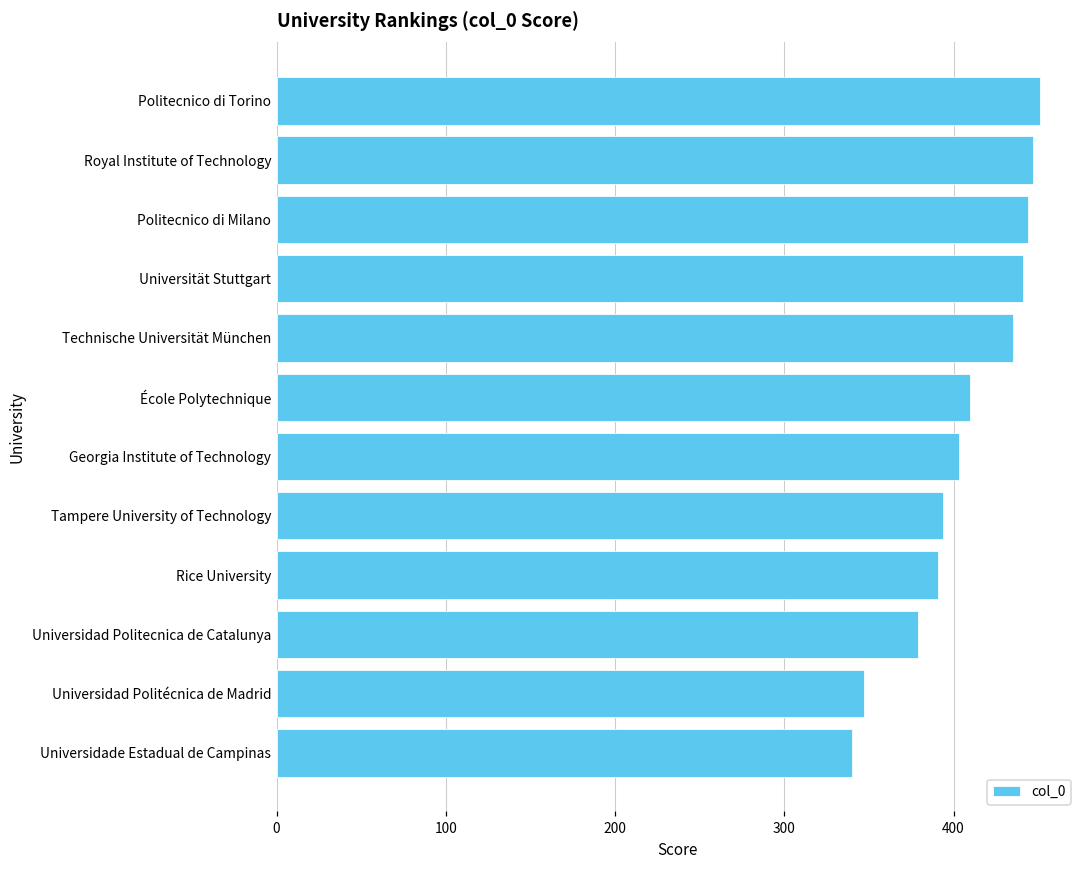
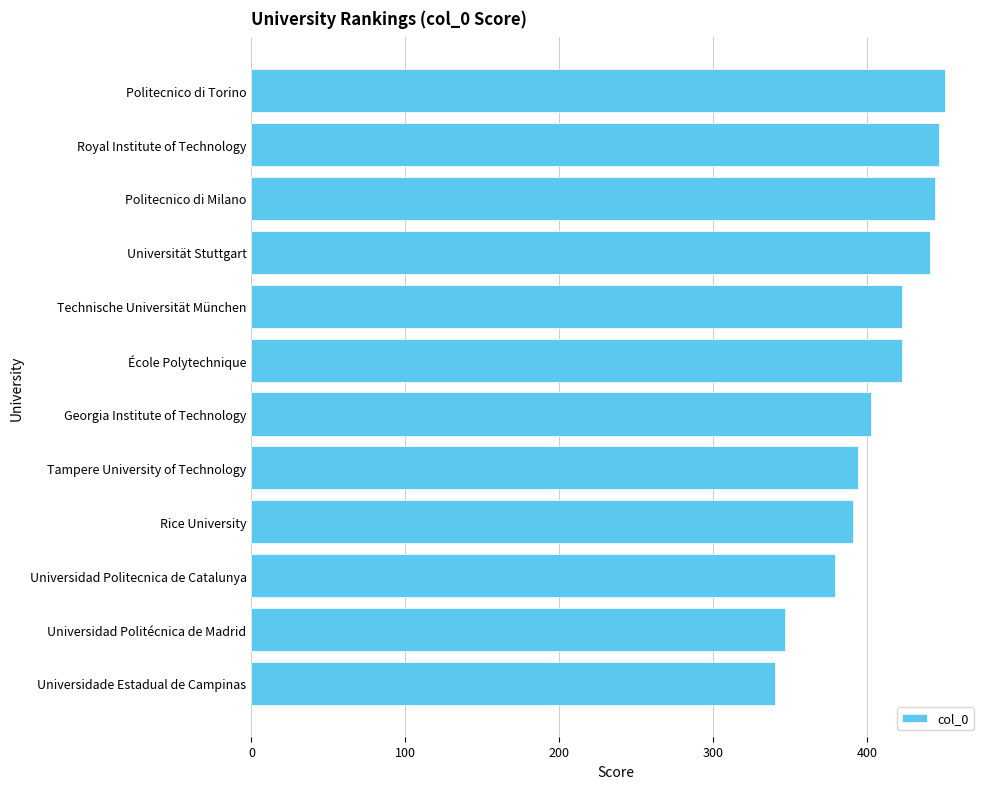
  {
    "Politecnico di Torino": 451,
    "Royal Institute of Technology": 447,
    "Politecnico di Milano": 444,
    "Universität Stuttgart": 441,
-   "Technische Universität München": 435,
-   "École Polytechnique": 410,
+   "Technische Universität München": 423,
+   "École Polytechnique": 423,
    "Georgia Institute of Technology": 403,
    "Tampere University of Technology": 394,
    "Rice University": 391,
    "Universidad Politecnica de Catalunya": 379,
    "Universidad Politécnica de Madrid": 347,
    "Universidade Estadual de Campinas": 340
  }
